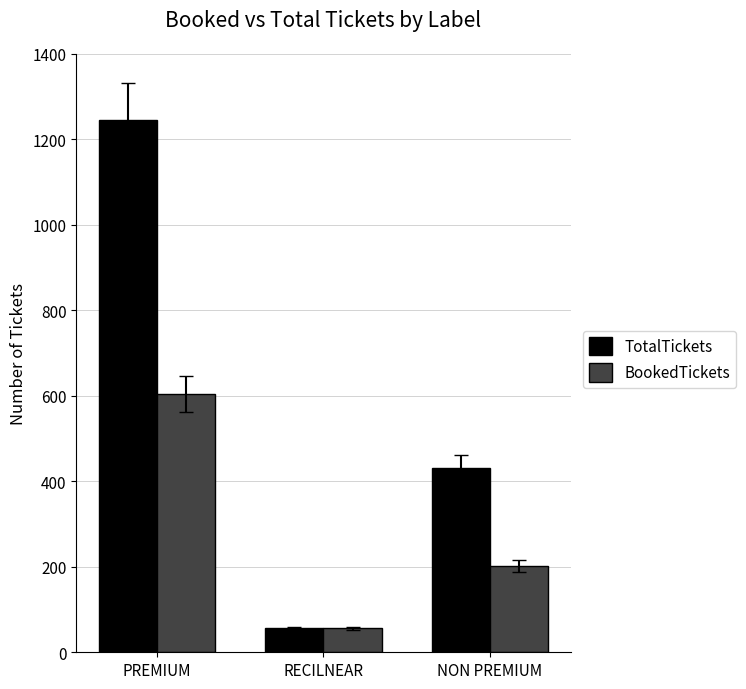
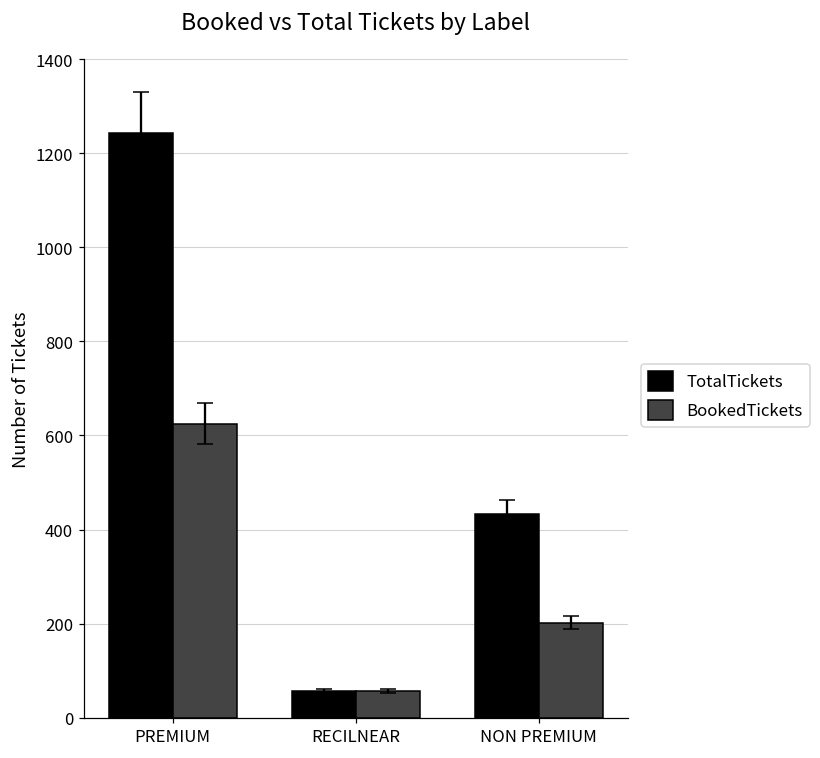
  {
    "BookedTickets": {
-     "PREMIUM": 610,
+     "PREMIUM": 630,
      "RECILNEAR": 60,
      "NON PREMIUM": 200
    }
  }
